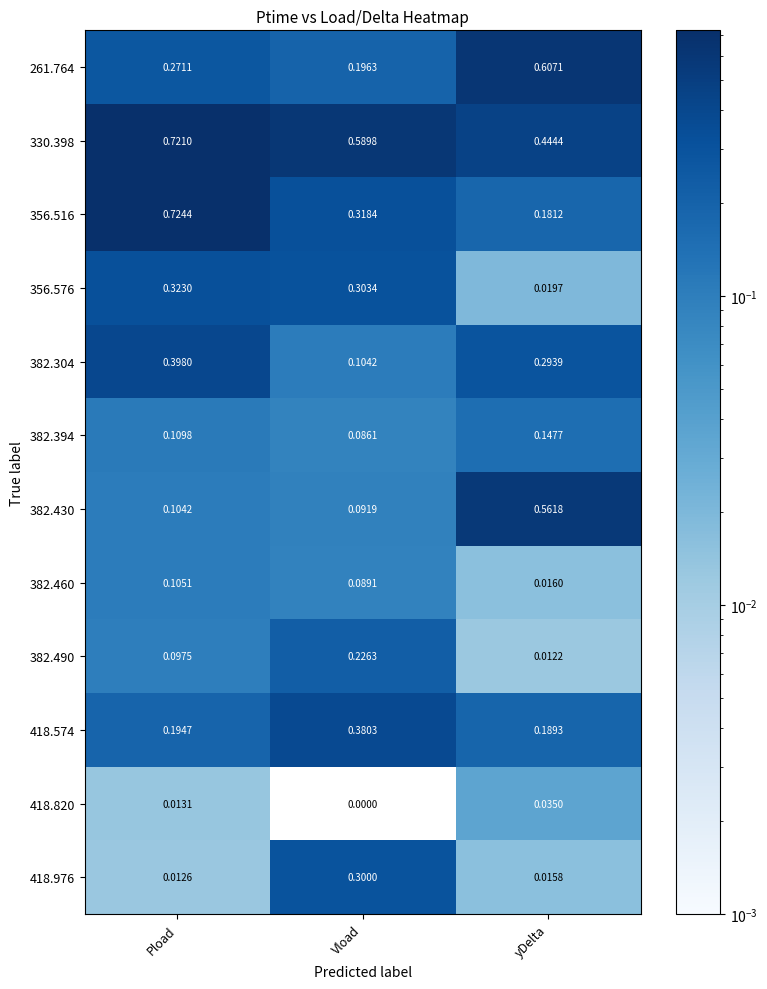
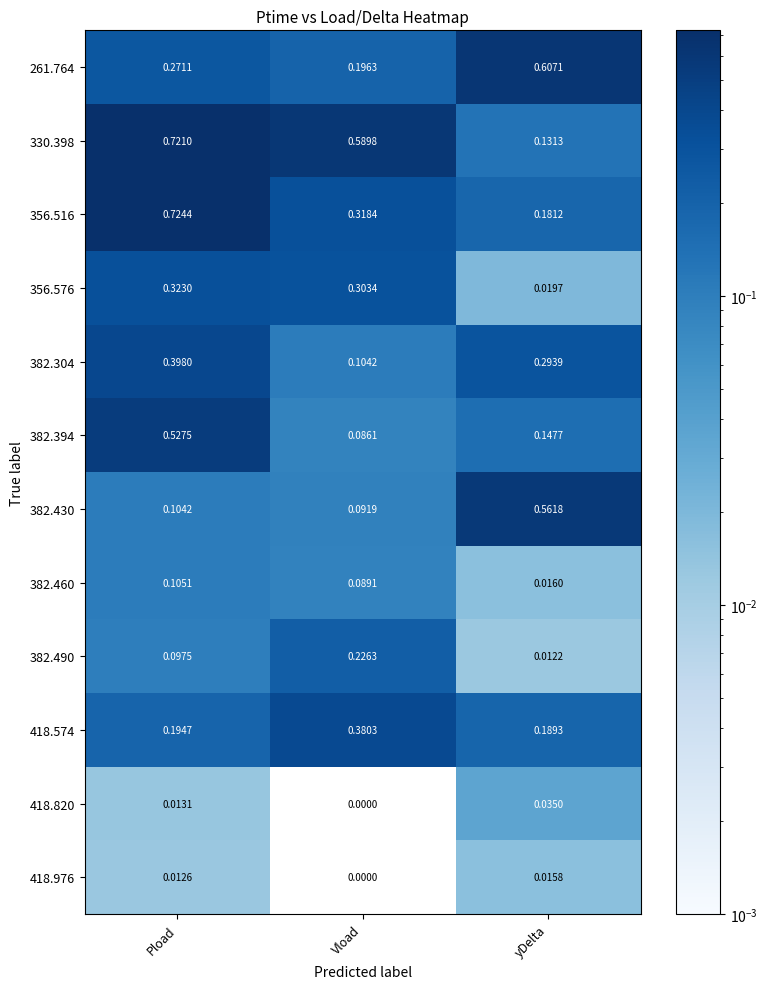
  {
    "261.764": {
      "Pload": 0.2711,
      "Vload": 0.1963,
      "yDelta": 0.6071
    },
    "330.398": {
      "Pload": 0.7210,
      "Vload": 0.5898,
-     "yDelta": 0.4444
+     "yDelta": 0.1313
    },
    "356.516": {
      "Pload": 0.7244,
      "Vload": 0.3184,
      "yDelta": 0.1812
    },
    "356.576": {
      "Pload": 0.3230,
      "Vload": 0.3034,
      "yDelta": 0.0197
    },
    "382.304": {
      "Pload": 0.3980,
      "Vload": 0.1042,
      "yDelta": 0.2939
    },
    "382.394": {
-     "Pload": 0.1098,
+     "Pload": 0.5275,
      "Vload": 0.0861,
      "yDelta": 0.1477
    },
    "382.430": {
      "Pload": 0.1042,
      "Vload": 0.0919,
      "yDelta": 0.5618
    },
    "382.460": {
      "Pload": 0.1051,
      "Vload": 0.0891,
      "yDelta": 0.0160
    },
    "382.490": {
      "Pload": 0.0975,
      "Vload": 0.2263,
      "yDelta": 0.0122
    },
    "418.574": {
      "Pload": 0.1947,
      "Vload": 0.3803,
      "yDelta": 0.1893
    },
    "418.820": {
      "Pload": 0.0131,
      "Vload": 0.0000,
      "yDelta": 0.0350
    },
    "418.976": {
      "Pload": 0.0126,
-     "Vload": 0.3000,
+     "Vload": 0.0000,
      "yDelta": 0.0158
    }
  }
